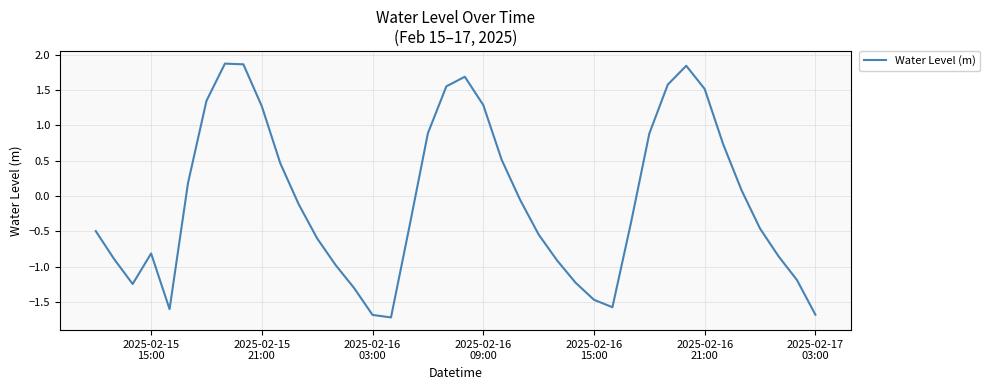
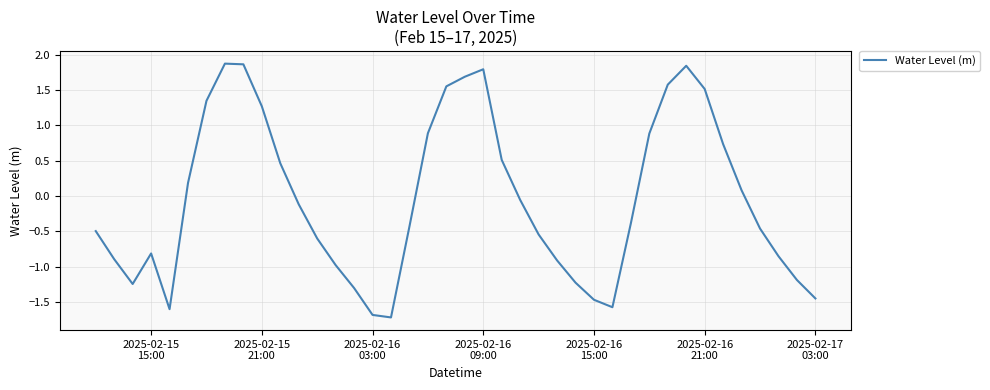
  {
    "2025-02-15 15:00": -0.8,
    "2025-02-15 21:00": 1.3,
    "2025-02-16 03:00": -1.7,
-   "2025-02-16 09:00": 1.3,
+   "2025-02-16 09:00": 1.8,
    "2025-02-16 15:00": -1.5,
    "2025-02-16 21:00": 1.5,
-   "2025-02-17 03:00": -1.7
+   "2025-02-17 03:00": -1.4
  }
